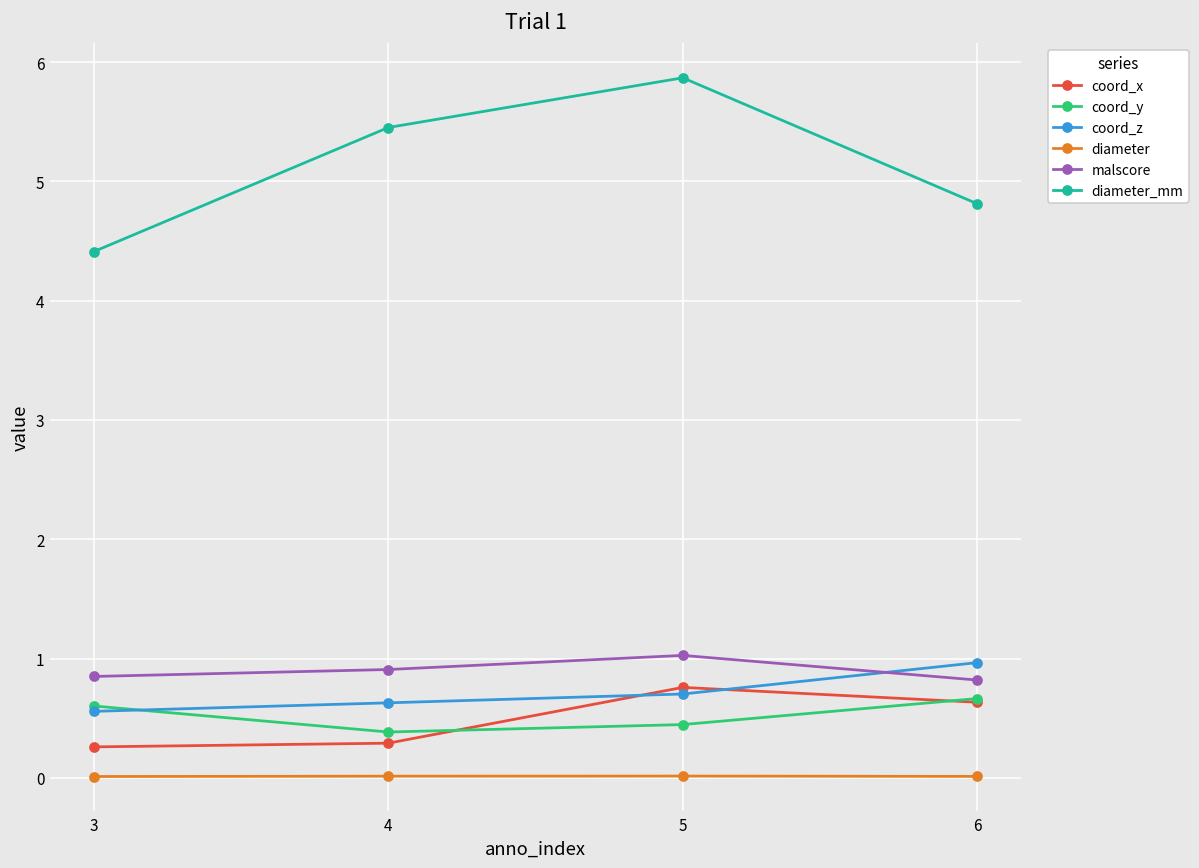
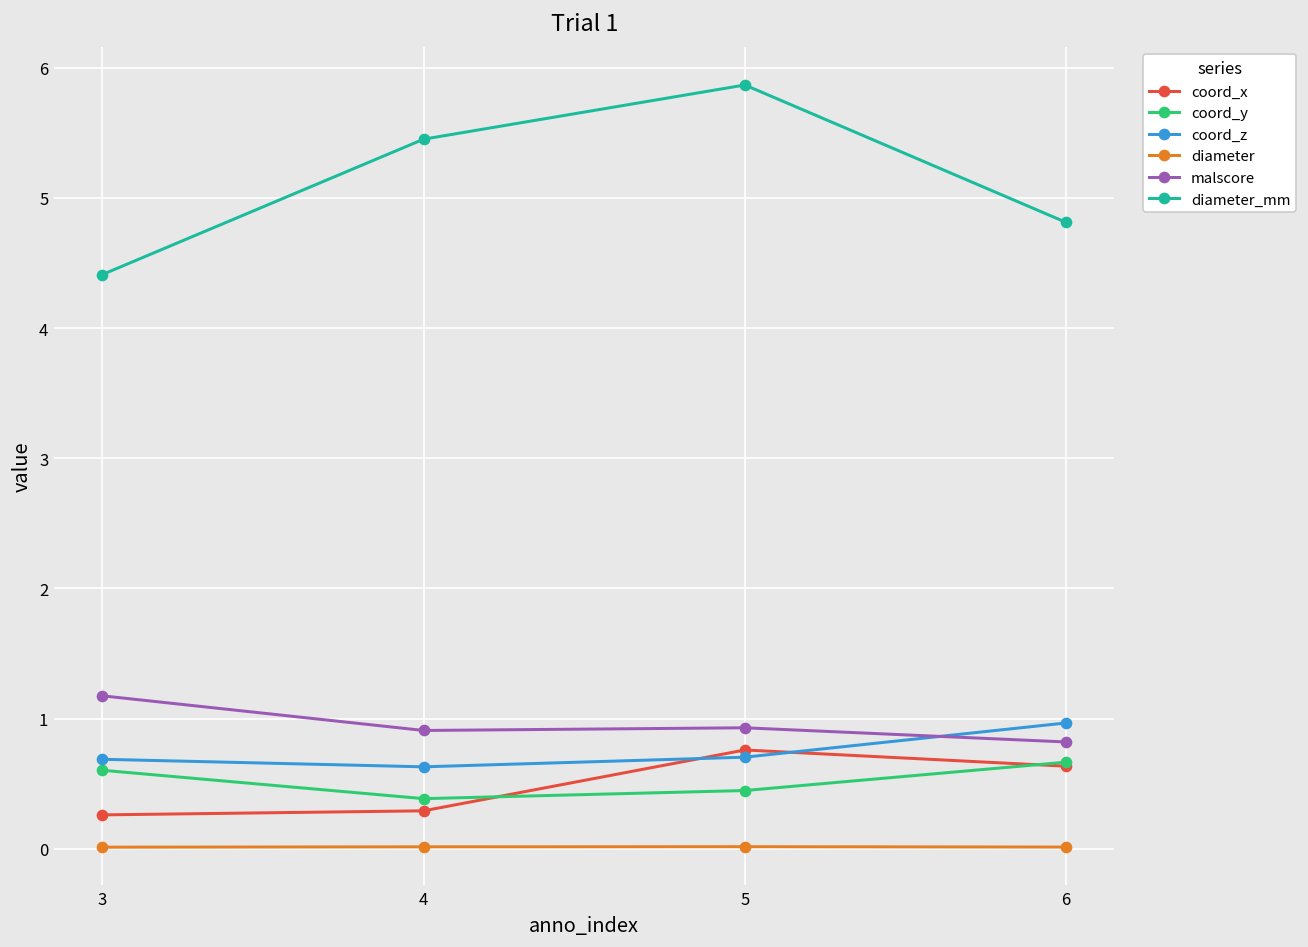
  {
    "coord_z": {
-     "3": 0.56,
+     "3": 0.69,
      "4": 0.63,
      "5": 0.70,
      "6": 0.97
    },
    "malscore": {
-     "3": 0.85,
+     "3": 1.17,
      "4": 0.91,
-     "5": 1.03,
+     "5": 0.93,
      "6": 0.82
    }
  }
